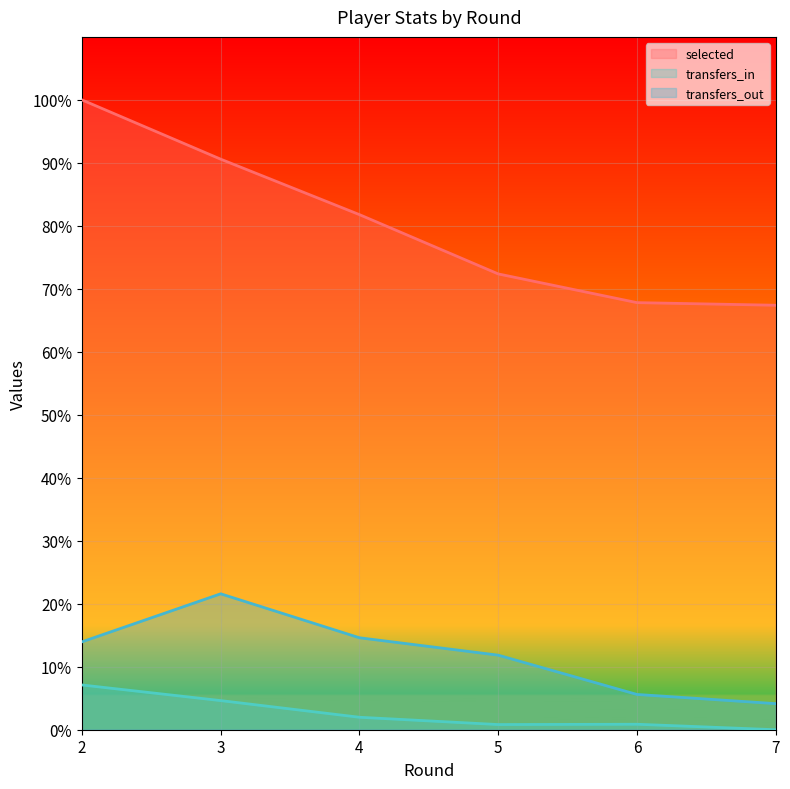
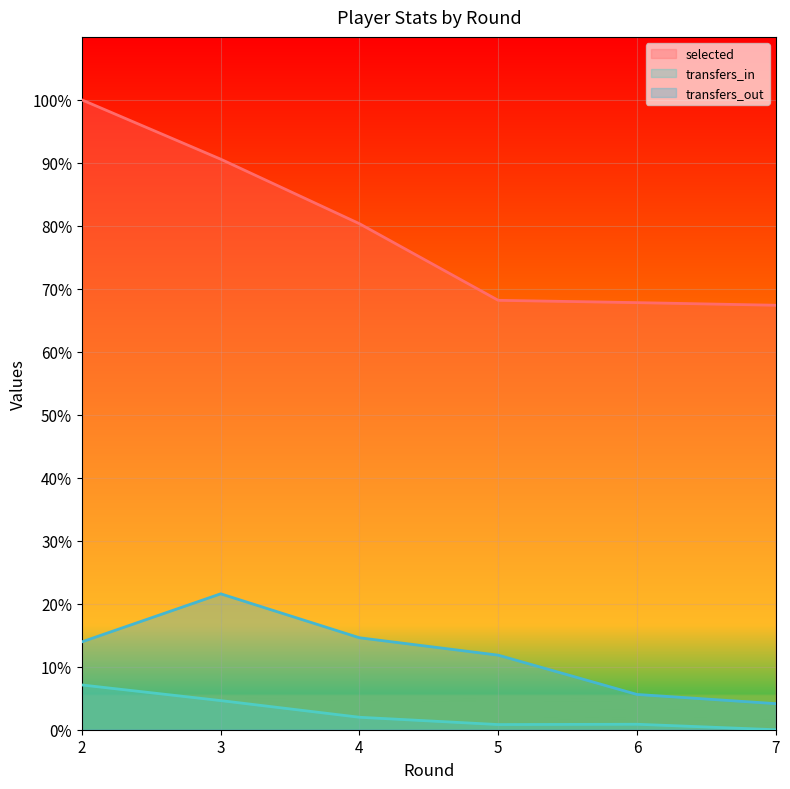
  {
    "selected": {
      "2": "100%",
      "3": "91%",
-     "4": "82%",
-     "5": "72%",
+     "4": "80%",
+     "5": "68%",
      "6": "68%",
      "7": "67%"
    }
  }
